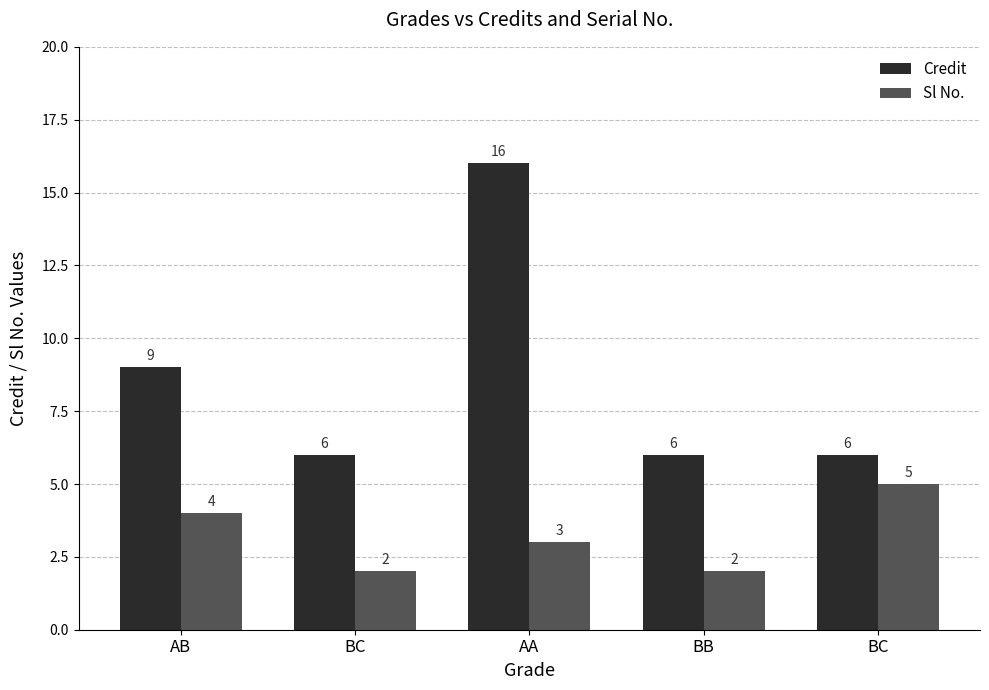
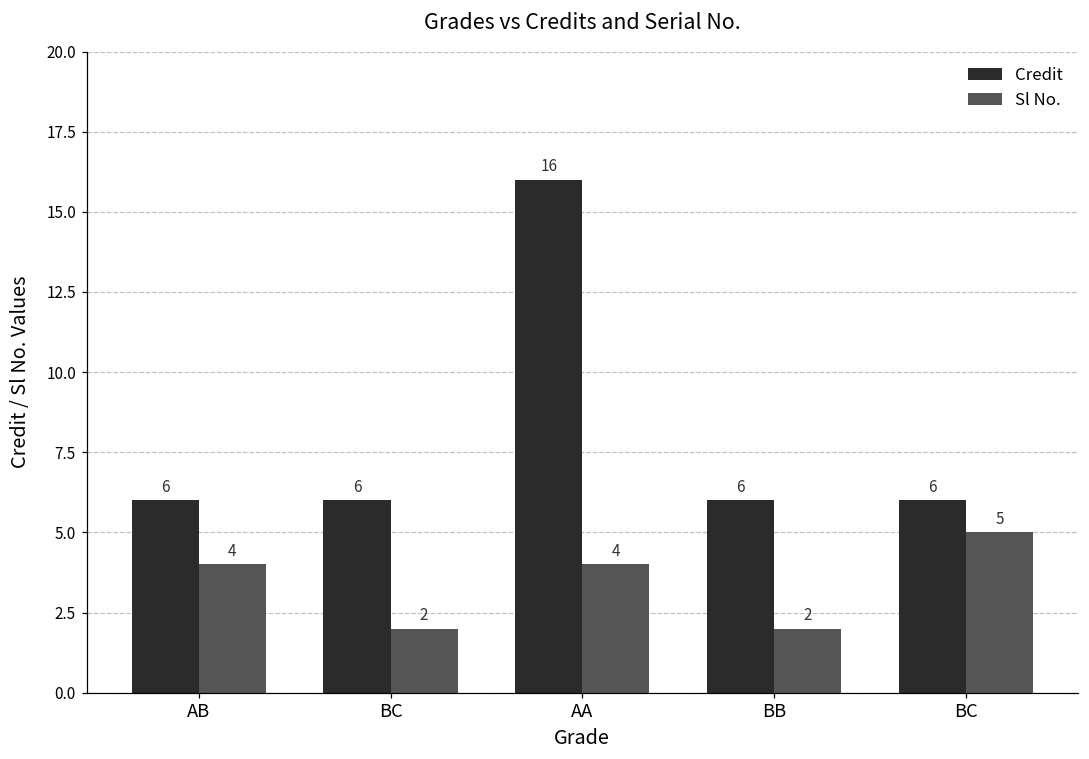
  {
    "Credit": {
-     "AB": 9,
+     "AB": 6,
      "AA": 16,
      "BB": 6
    },
    "Sl No.": {
      "AB": 4,
-     "AA": 3,
+     "AA": 4,
      "BB": 2
    }
  }
